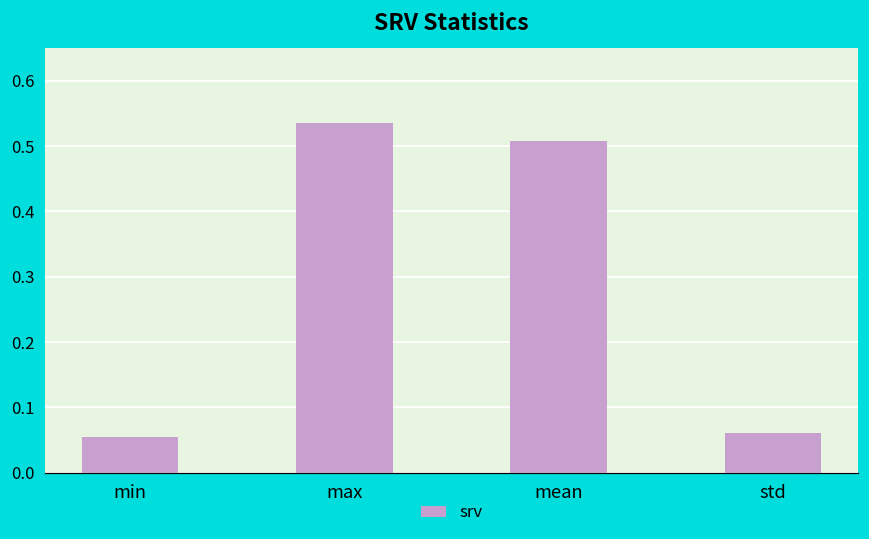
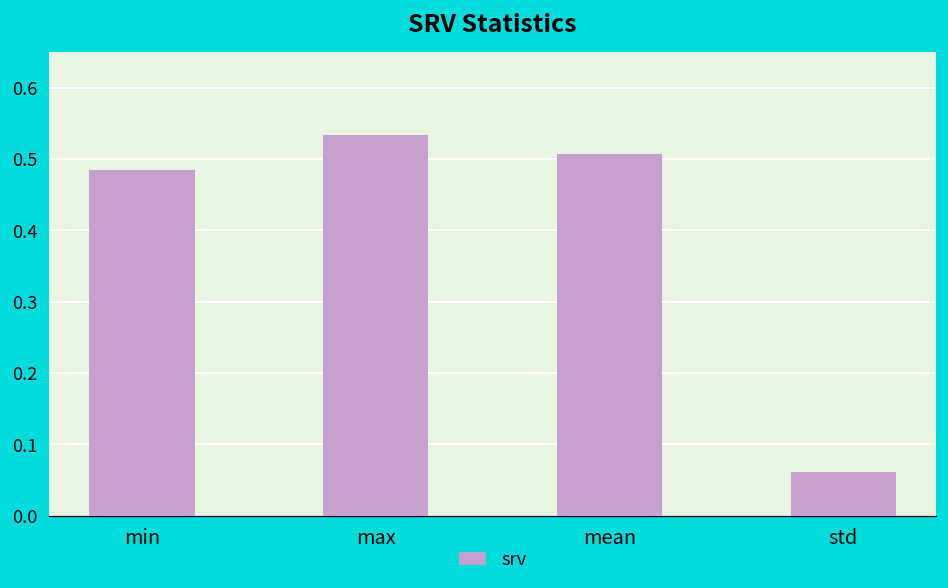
  {
-   "min": 0.06,
+   "min": 0.48,
    "max": 0.53,
    "mean": 0.51,
    "std": 0.06
  }
